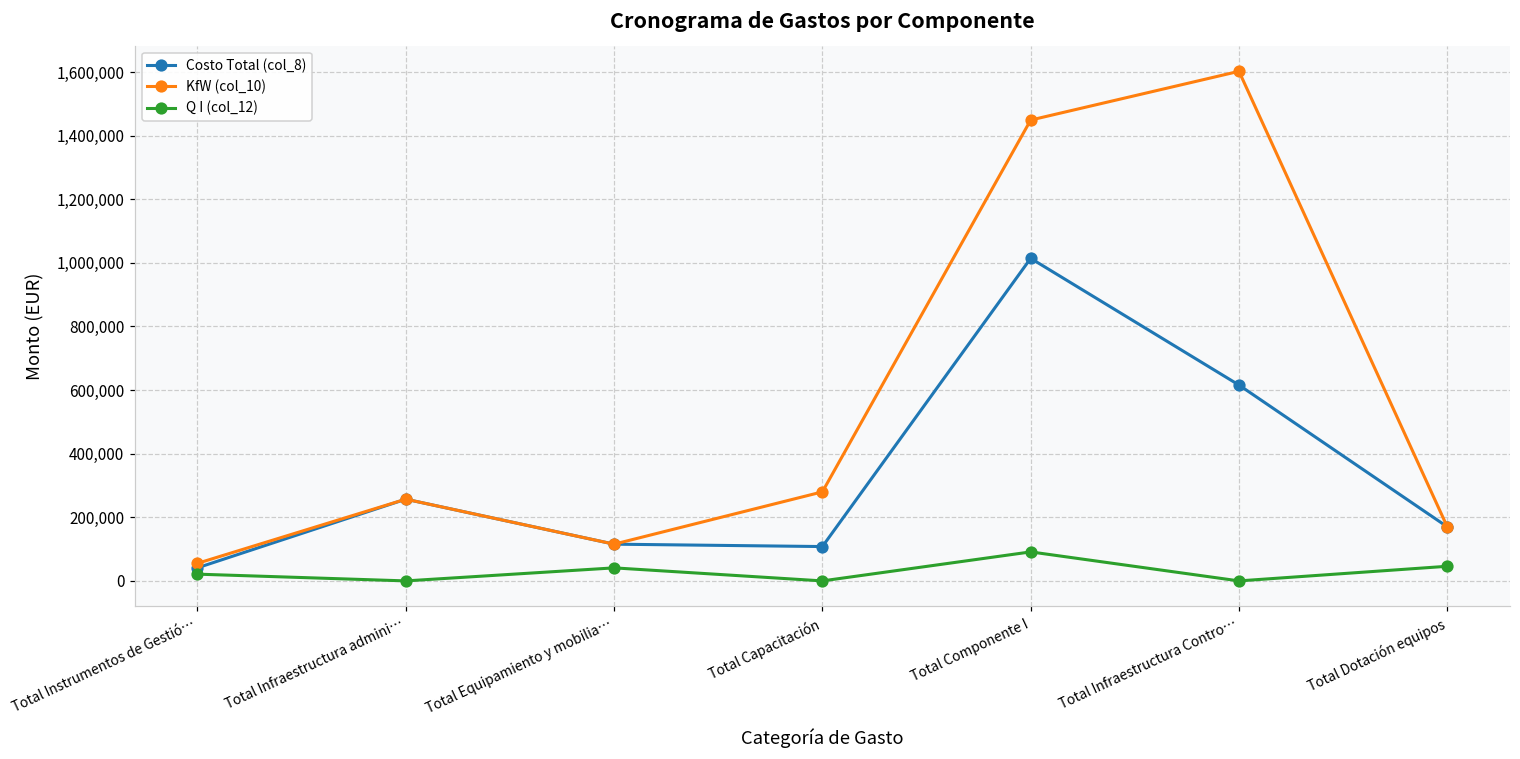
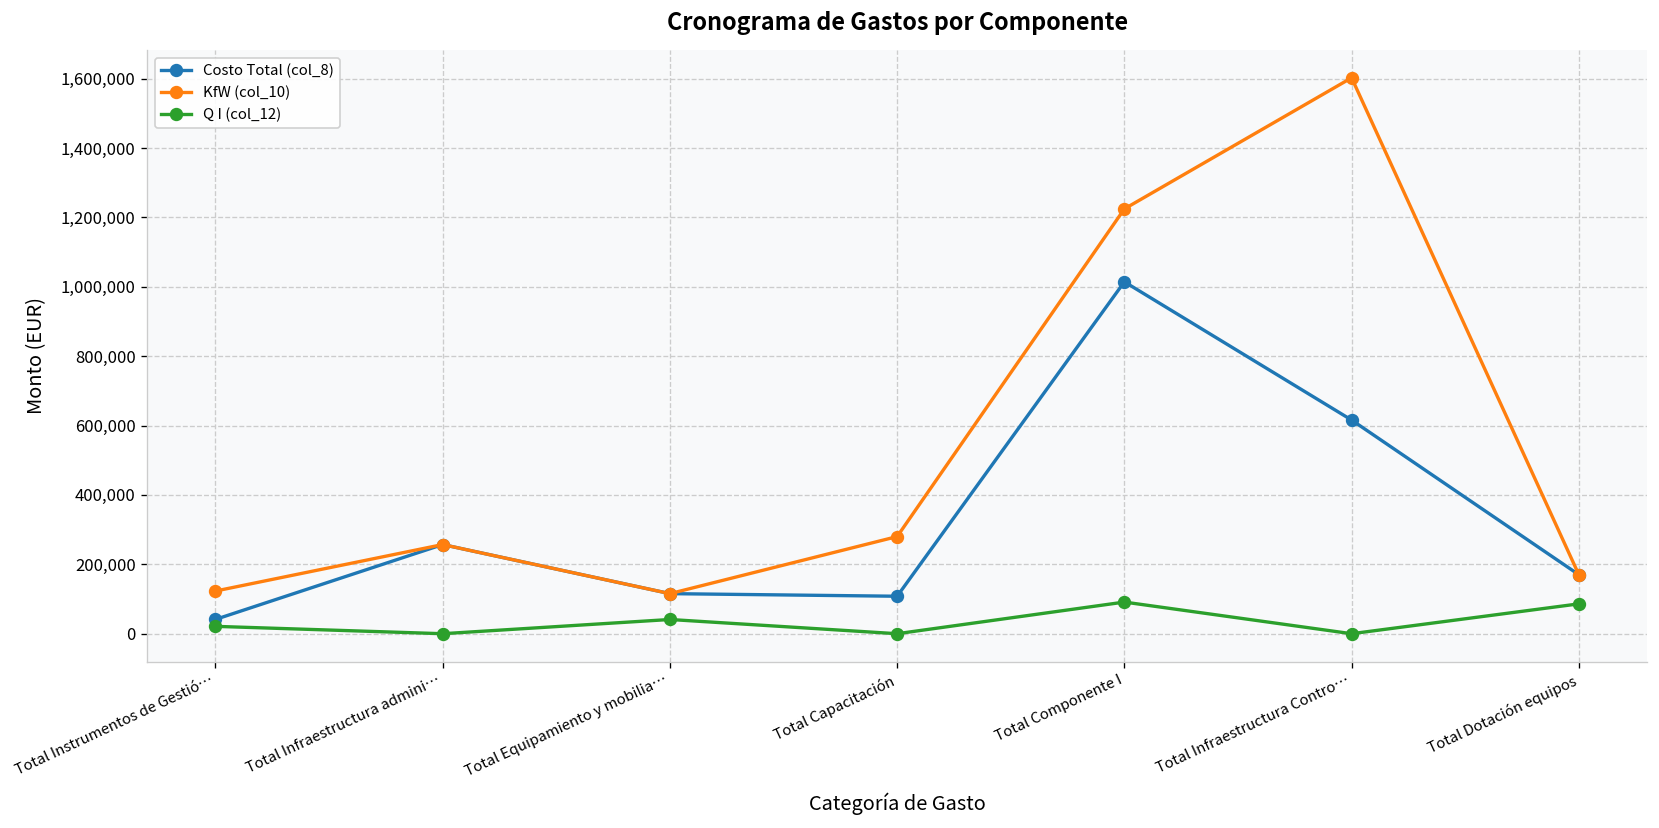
  {
    "Costo Total (col_8)": {
      "Total Instrumentos de Gestió…": "40,000",
      "Total Capacitación": "110,000",
      "Total Componente I": "1,010,000",
      "Total Infraestructura Contro…": "620,000"
    },
    "KfW (col_10)": {
-     "Total Instrumentos de Gestió…": "60,000",
+     "Total Instrumentos de Gestió…": "120,000",
      "Total Capacitación": "280,000",
-     "Total Componente I": "1,450,000",
+     "Total Componente I": "1,220,000",
      "Total Infraestructura Contro…": "1,600,000"
    },
    "Q I (col_12)": {
      "Total Instrumentos de Gestió…": "20,000",
      "Total Infraestructura admini…": "0",
      "Total Equipamiento y mobilia…": "40,000",
      "Total Capacitación": "0",
      "Total Componente I": "90,000",
      "Total Infraestructura Contro…": "0",
-     "Total Dotación equipos": "50,000"
+     "Total Dotación equipos": "90,000"
    }
  }
